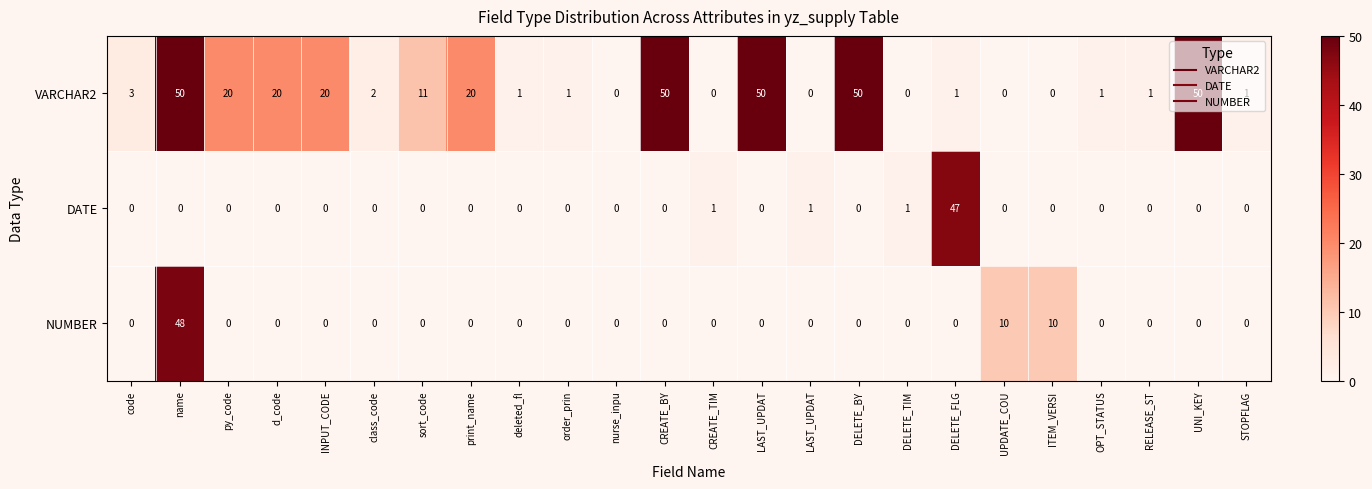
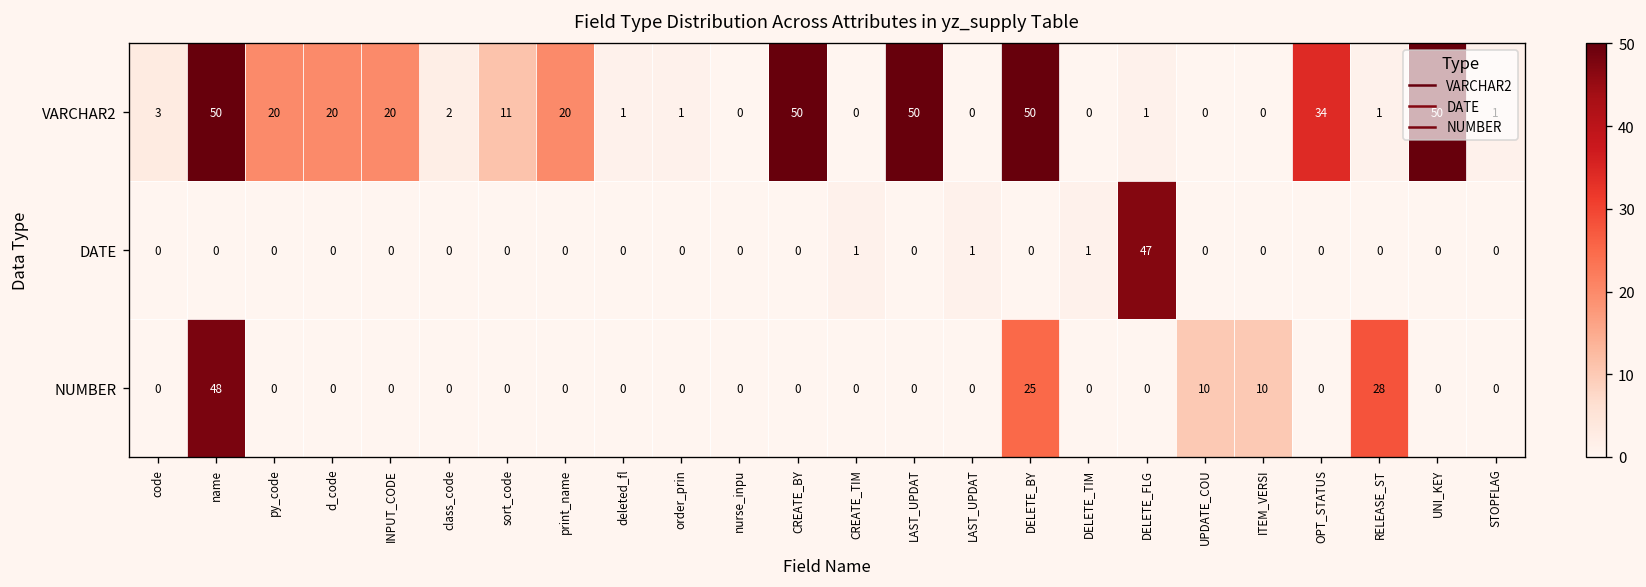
  {
    "VARCHAR2": {
      "code": 3,
      "name": 50,
      "py_code": 20,
      "d_code": 20,
      "INPUT_CODE": 20,
      "class_code": 2,
      "sort_code": 11,
      "print_name": 20,
      "deleted_fl": 1,
      "order_prin": 1,
      "nurse_inpu": 0,
      "CREATE_BY": 50,
      "CREATE_TIM": 0,
      "DELETE_BY": 50,
      "DELETE_TIM": 0,
      "DELETE_FLG": 1,
      "UPDATE_COU": 0,
      "ITEM_VERSI": 0,
-     "OPT_STATUS": 1,
+     "OPT_STATUS": 34,
      "RELEASE_ST": 1
    },
    "DATE": {
      "code": 0,
      "name": 0,
      "py_code": 0,
      "d_code": 0,
      "INPUT_CODE": 0,
      "class_code": 0,
      "sort_code": 0,
      "print_name": 0,
      "deleted_fl": 0,
      "order_prin": 0,
      "nurse_inpu": 0,
      "CREATE_BY": 0,
      "CREATE_TIM": 1,
      "DELETE_BY": 0,
      "DELETE_TIM": 1,
      "DELETE_FLG": 47,
      "UPDATE_COU": 0,
      "ITEM_VERSI": 0,
      "OPT_STATUS": 0,
      "RELEASE_ST": 0,
      "UNI_KEY": 0,
      "STOPFLAG": 0
    },
    "NUMBER": {
      "code": 0,
      "name": 48,
      "py_code": 0,
      "d_code": 0,
      "INPUT_CODE": 0,
      "class_code": 0,
      "sort_code": 0,
      "print_name": 0,
      "deleted_fl": 0,
      "order_prin": 0,
      "nurse_inpu": 0,
      "CREATE_BY": 0,
      "CREATE_TIM": 0,
-     "DELETE_BY": 0,
+     "DELETE_BY": 25,
      "DELETE_TIM": 0,
      "DELETE_FLG": 0,
      "UPDATE_COU": 10,
      "ITEM_VERSI": 10,
      "OPT_STATUS": 0,
-     "RELEASE_ST": 0,
+     "RELEASE_ST": 28,
      "UNI_KEY": 0,
      "STOPFLAG": 0
    }
  }
